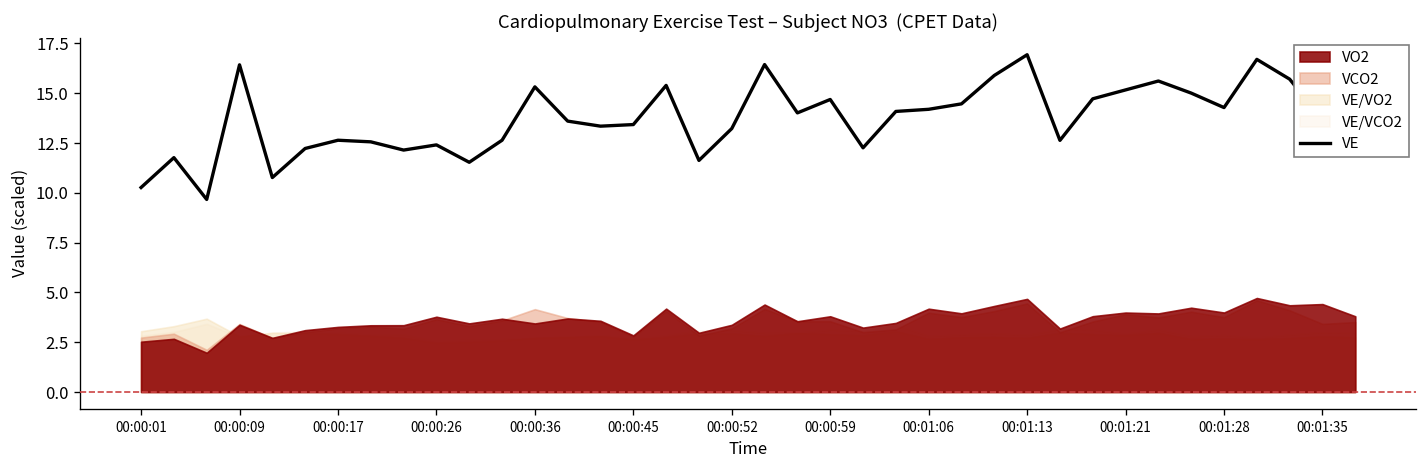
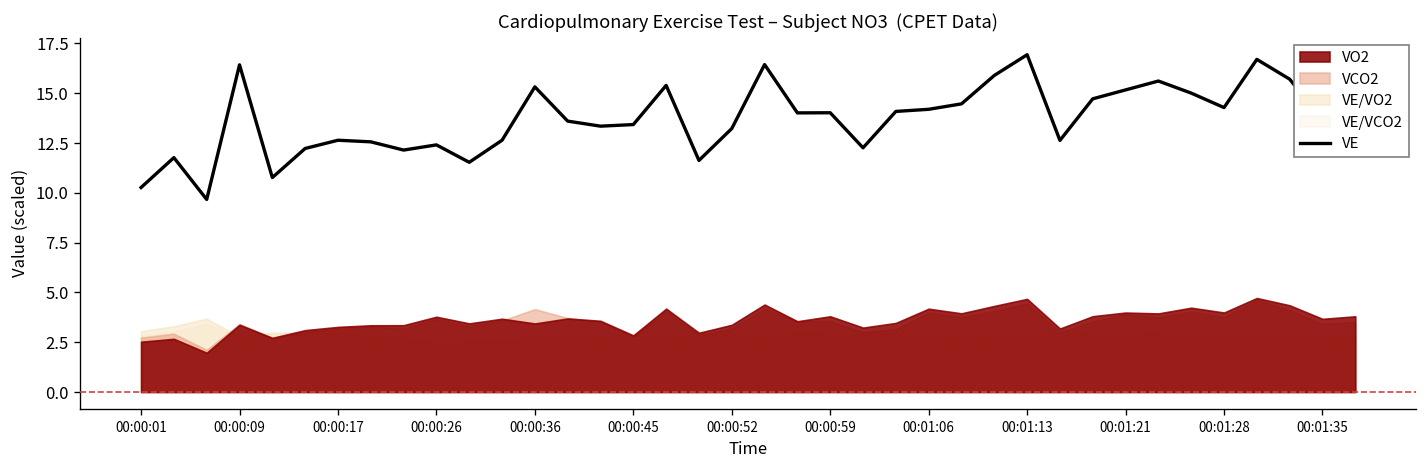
  {
    "VE": {
      "00:00:01": 10.3,
      "00:00:09": 16.4,
      "00:00:17": 12.6,
      "00:00:26": 12.4,
      "00:00:36": 15.3,
      "00:00:45": 13.4,
      "00:00:52": 13.2,
-     "00:00:59": 14.7,
+     "00:00:59": 14.0,
      "00:01:06": 14.2,
      "00:01:13": 16.9,
      "00:01:21": 15.2,
      "00:01:28": 14.3
    },
    "VO2": {
      "00:00:01": 2.5,
      "00:00:36": 3.4,
      "00:00:52": 3.4,
      "00:00:59": 3.8,
      "00:01:06": 4.2,
      "00:01:13": 4.7,
      "00:01:28": 4.0,
-     "00:01:35": 4.4
+     "00:01:35": 3.7
    },
    "VCO2": {
      "00:00:36": 4.2,
      "00:00:59": 3.6,
      "00:01:06": 4.0,
      "00:01:13": 4.4,
      "00:01:28": 3.8,
      "00:01:35": 3.4
    }
  }
